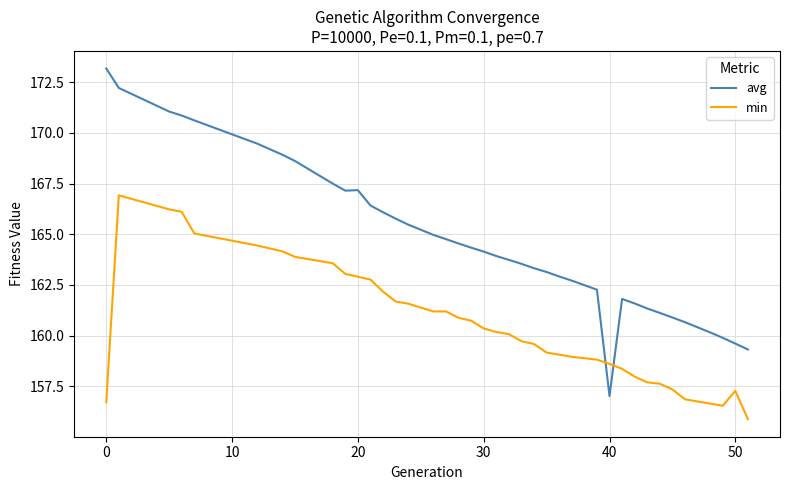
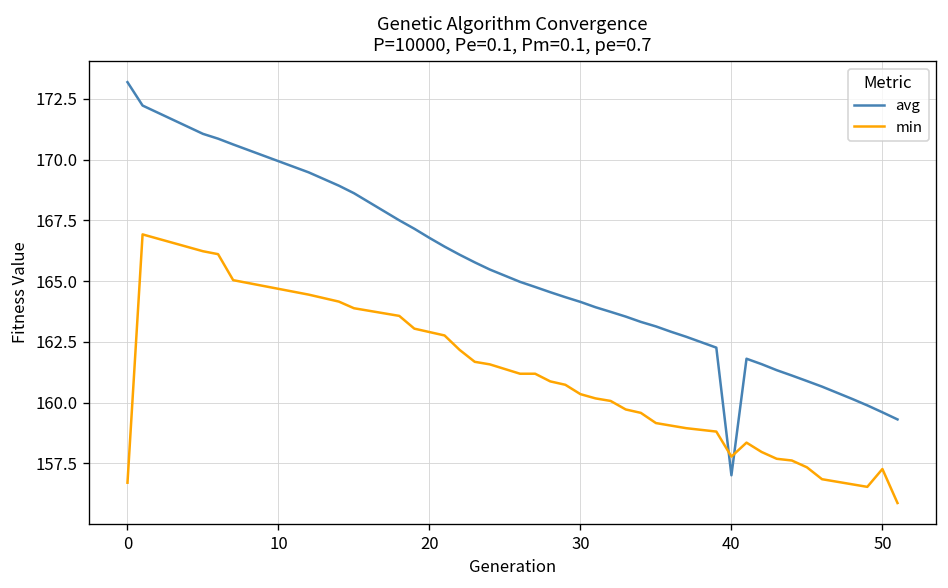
  {
    "avg": {
      "0": 173.2,
-     "20": 167.2,
+     "20": 166.8,
      "30": 164.1,
      "40": 157.0,
      "50": 159.6
    },
    "min": {
      "0": 156.7,
      "20": 162.9,
      "30": 160.3,
-     "40": 158.6,
+     "40": 157.8,
      "50": 157.3
    }
  }
